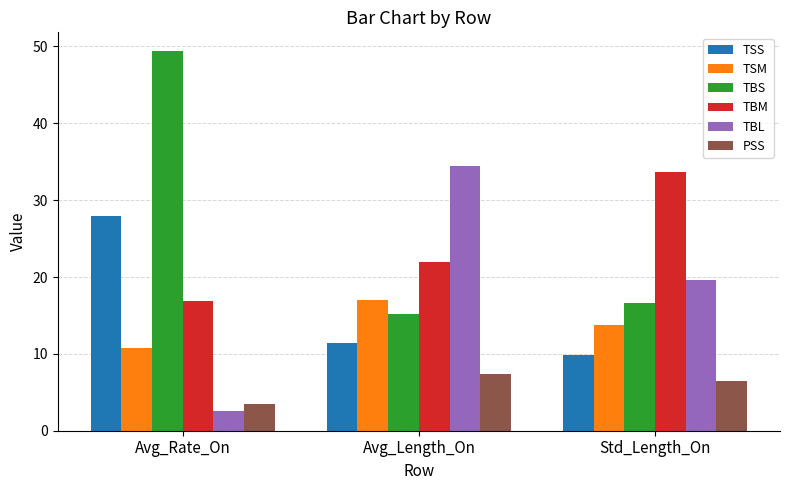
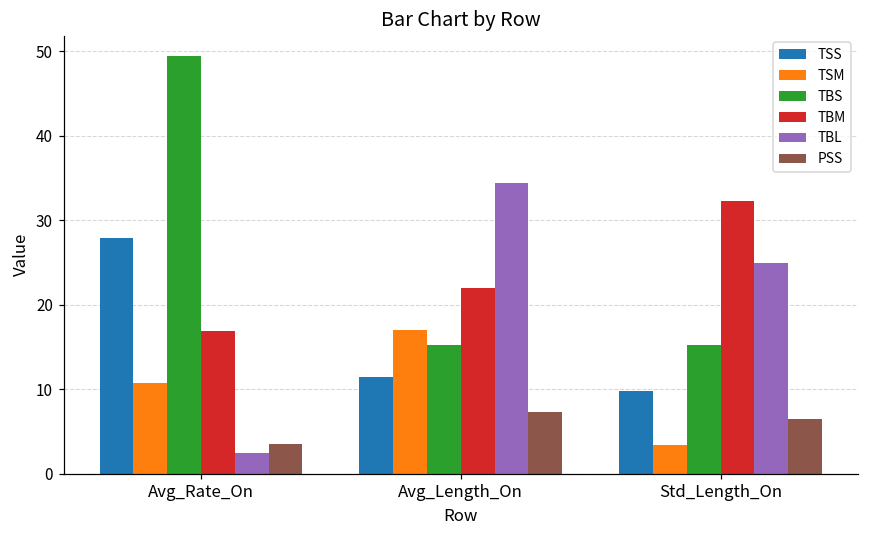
  {
    "TSS": {
      "Avg_Rate_On": 28,
      "Avg_Length_On": 11,
      "Std_Length_On": 10
    },
    "TSM": {
      "Avg_Rate_On": 11,
      "Avg_Length_On": 17,
-     "Std_Length_On": 14
+     "Std_Length_On": 3
    },
    "TBS": {
      "Avg_Rate_On": 49,
      "Avg_Length_On": 15,
-     "Std_Length_On": 17
+     "Std_Length_On": 15
    },
    "TBM": {
      "Avg_Rate_On": 17,
      "Avg_Length_On": 22,
-     "Std_Length_On": 34
+     "Std_Length_On": 32
    },
    "TBL": {
      "Avg_Rate_On": 3,
      "Avg_Length_On": 34,
-     "Std_Length_On": 20
+     "Std_Length_On": 25
    },
    "PSS": {
      "Avg_Rate_On": 4,
      "Avg_Length_On": 7,
      "Std_Length_On": 7
    }
  }
